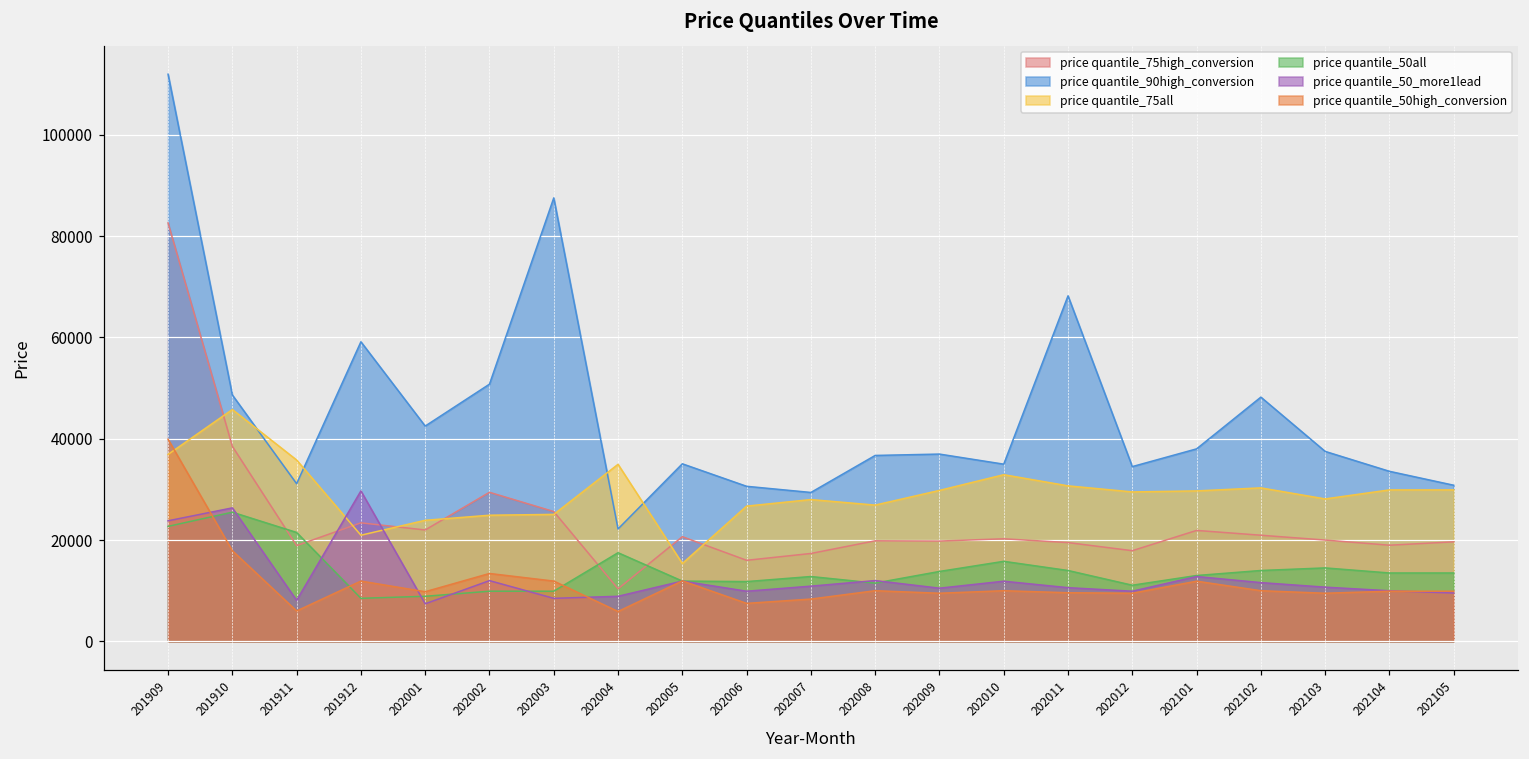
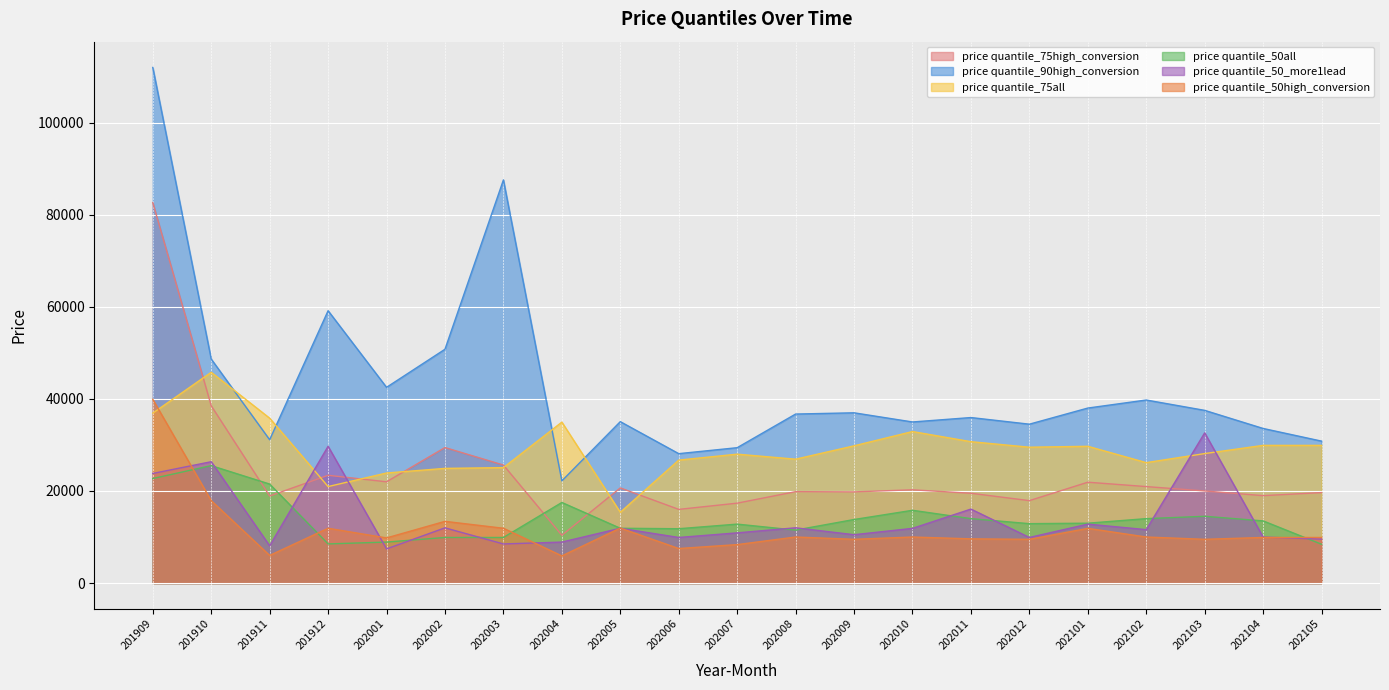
  {
    "price quantile_90high_conversion": {
      "201909": 112000,
      "201910": 49000,
      "201911": 31000,
      "201912": 59000,
      "202001": 43000,
      "202002": 51000,
      "202003": 88000,
      "202004": 22000,
      "202005": 35000,
-     "202006": 31000,
+     "202006": 28000,
      "202007": 29000,
      "202008": 37000,
      "202009": 37000,
      "202010": 35000,
-     "202011": 68000,
+     "202011": 36000,
      "202012": 35000,
      "202101": 38000,
-     "202102": 48000,
+     "202102": 40000,
      "202103": 38000,
      "202104": 34000,
      "202105": 31000
    },
    "price quantile_75all": {
      "201909": 37000,
      "201910": 46000,
      "201911": 36000,
      "201912": 21000,
      "202001": 24000,
      "202002": 25000,
      "202004": 35000,
      "202005": 15000,
      "202006": 27000,
      "202007": 28000,
      "202008": 27000,
      "202009": 30000,
      "202010": 33000,
      "202011": 31000,
      "202012": 30000,
      "202101": 30000,
-     "202102": 30000,
+     "202102": 26000,
      "202103": 28000,
      "202104": 30000,
      "202105": 30000
    },
    "price quantile_50all": {
      "201909": 23000,
      "201910": 26000,
      "201911": 21000,
      "201912": 9000,
      "202001": 9000,
      "202002": 10000,
      "202003": 10000,
      "202004": 18000,
      "202006": 12000,
      "202007": 13000,
      "202009": 14000,
      "202010": 16000,
      "202011": 14000,
-     "202012": 11000,
+     "202012": 13000,
      "202102": 14000,
      "202103": 15000,
      "202104": 14000,
-     "202105": 13000
+     "202105": 8000
    },
    "price quantile_50_more1lead": {
      "201909": 24000,
      "201910": 26000,
      "201911": 8000,
      "201912": 30000,
      "202001": 7000,
      "202002": 12000,
      "202003": 8000,
      "202004": 9000,
      "202006": 10000,
      "202007": 11000,
      "202009": 11000,
      "202010": 12000,
-     "202011": 11000,
+     "202011": 16000,
      "202102": 12000,
-     "202103": 11000
+     "202103": 33000
    }
  }
